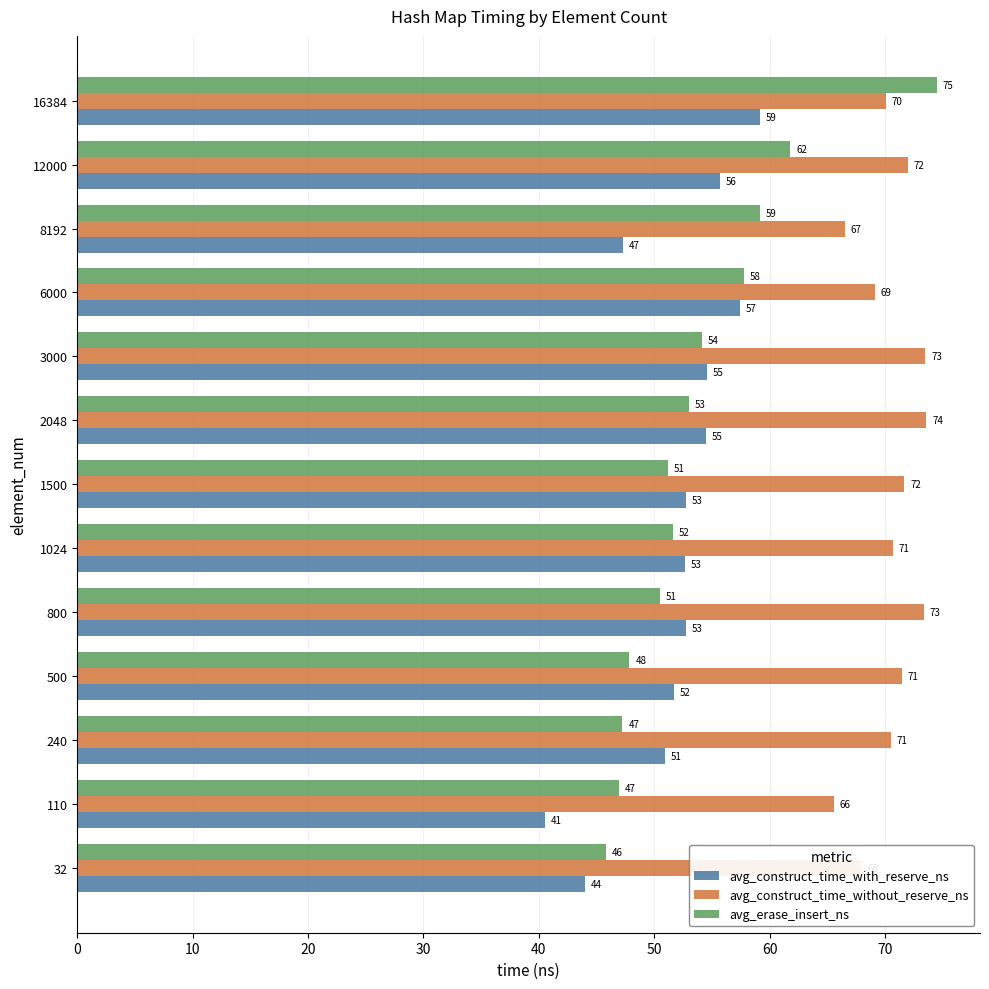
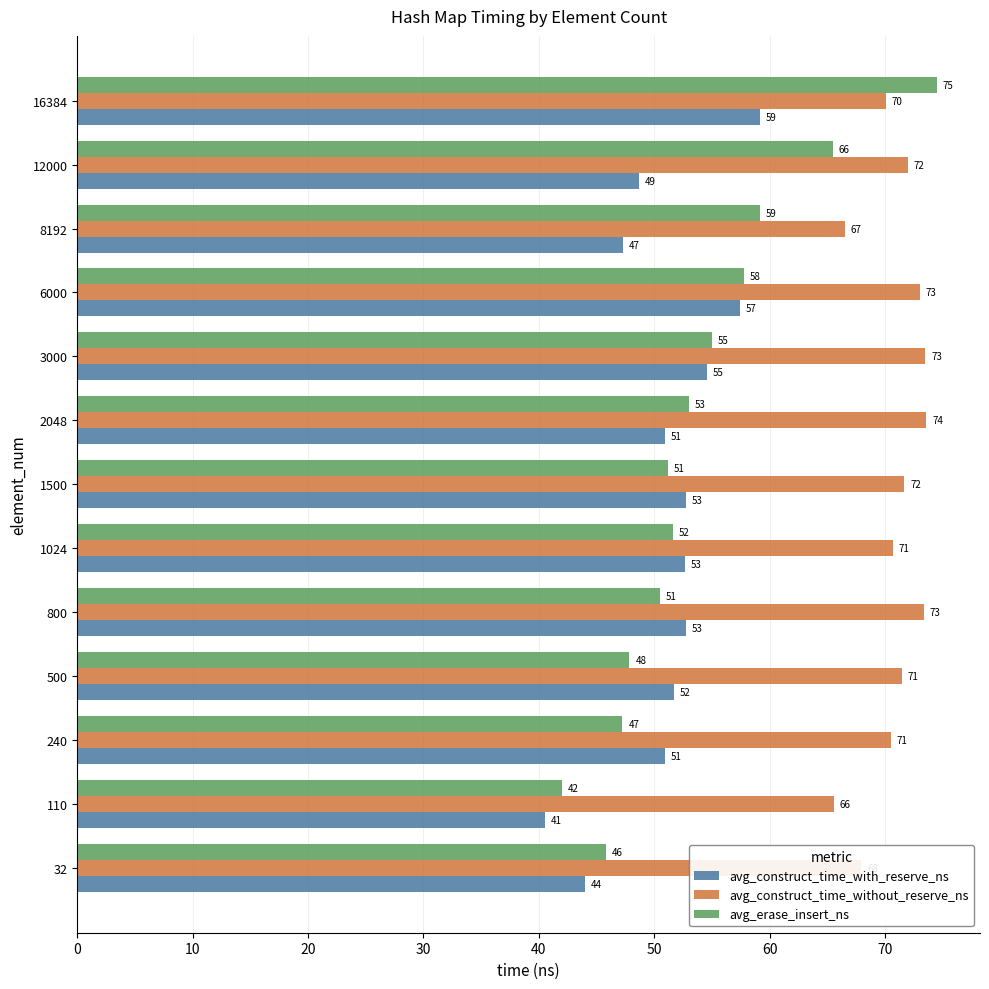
  {
    "avg_construct_time_with_reserve_ns": {
      "16384": 59,
-     "12000": 56,
+     "12000": 49,
      "8192": 47,
      "6000": 57,
      "3000": 55,
-     "2048": 55,
+     "2048": 51,
      "1500": 53,
      "1024": 53,
      "800": 53,
      "500": 52,
      "240": 51,
      "110": 41,
      "32": 44
    },
    "avg_construct_time_without_reserve_ns": {
      "16384": 70,
      "12000": 72,
      "8192": 67,
-     "6000": 69,
+     "6000": 73,
      "3000": 73,
      "2048": 74,
      "1500": 72,
      "1024": 71,
      "800": 73,
      "500": 71,
      "240": 71,
      "110": 66
    },
    "avg_erase_insert_ns": {
      "16384": 75,
-     "12000": 62,
+     "12000": 66,
      "8192": 59,
      "6000": 58,
-     "3000": 54,
+     "3000": 55,
      "2048": 53,
      "1500": 51,
      "1024": 52,
      "800": 51,
      "500": 48,
      "240": 47,
-     "110": 47,
+     "110": 42,
      "32": 46
    }
  }
